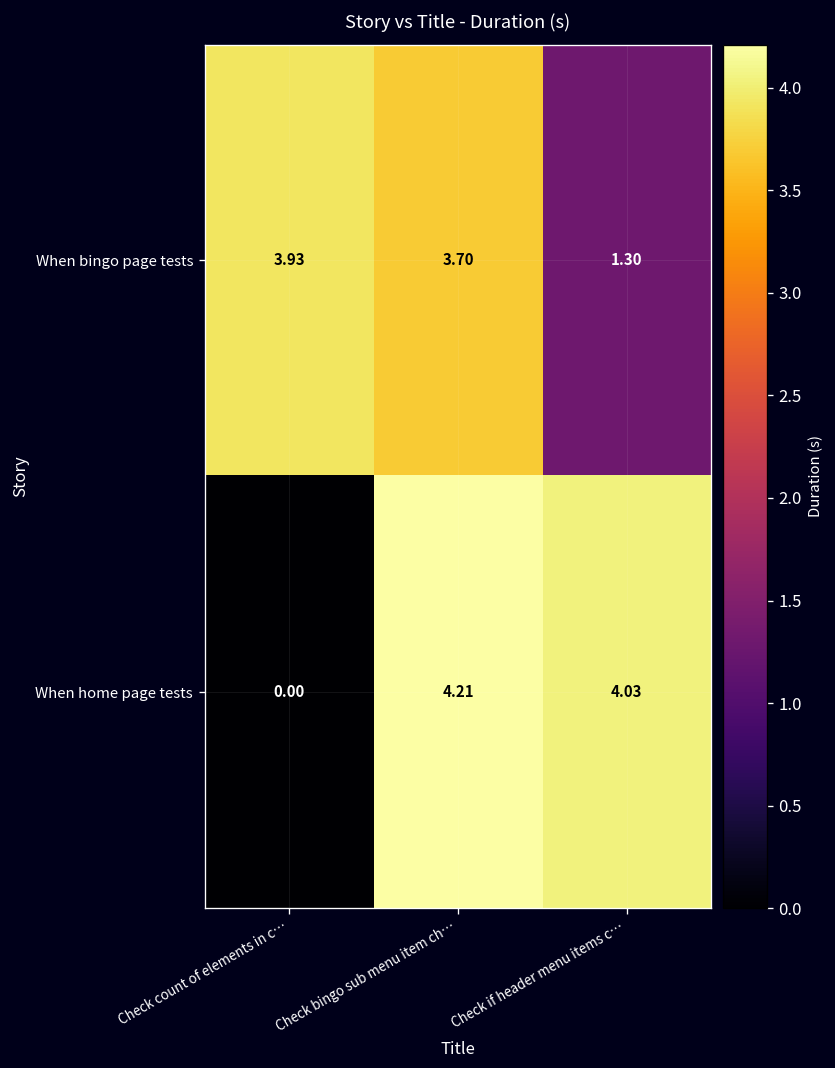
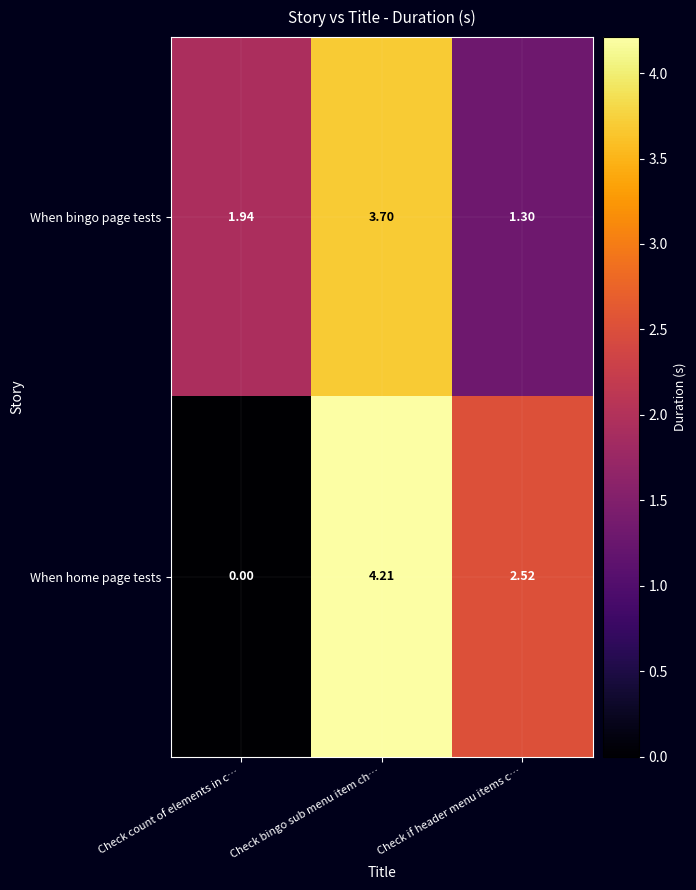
  {
    "When bingo page tests": {
-     "Check count of elements in c…": 3.93,
+     "Check count of elements in c…": 1.94,
      "Check bingo sub menu item ch…": 3.70,
      "Check if header menu items c…": 1.30
    },
    "When home page tests": {
      "Check count of elements in c…": 0.00,
      "Check bingo sub menu item ch…": 4.21,
-     "Check if header menu items c…": 4.03
+     "Check if header menu items c…": 2.52
    }
  }
